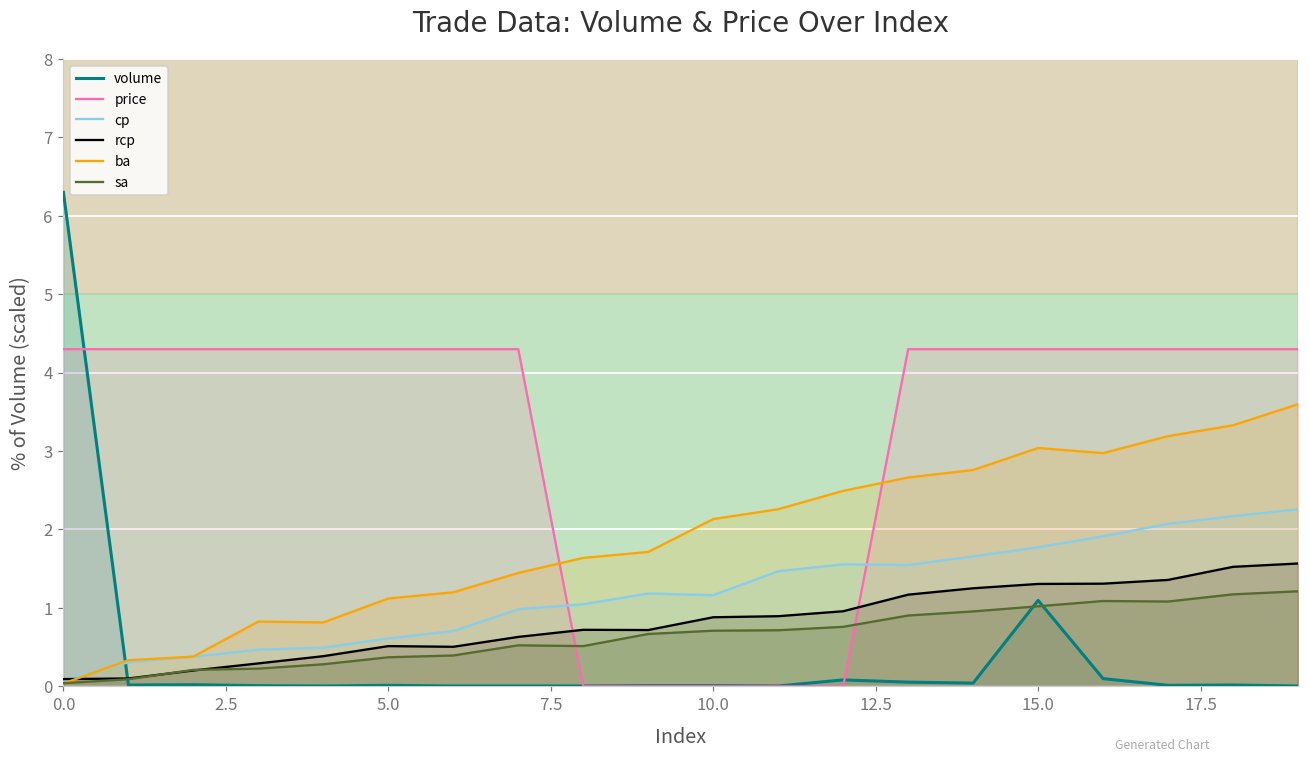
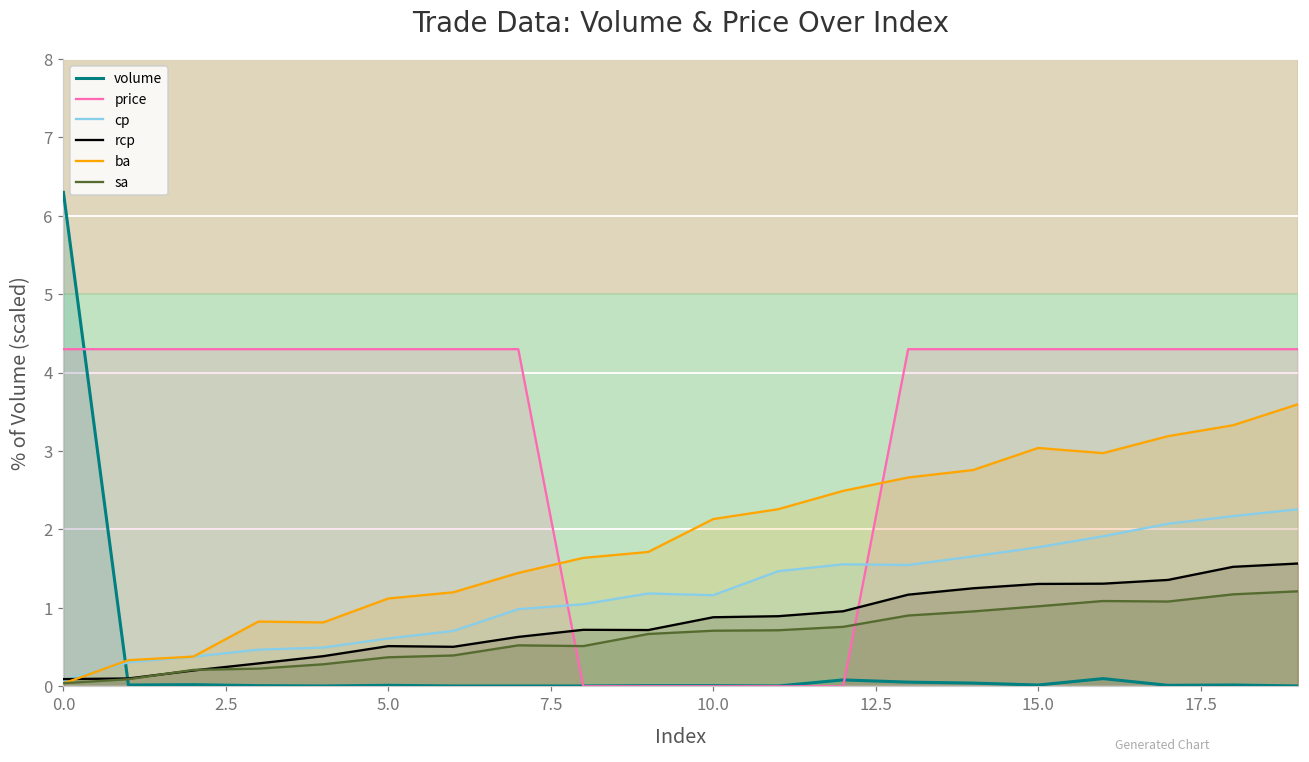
  {
    "volume": {
      "0.0": 6.3,
      "5.0": 0.0,
-     "15.0": 1.1
+     "15.0": 0.0
    },
    "price": {
      "0.0": 4.3,
      "5.0": 4.3,
      "15.0": 4.3
    },
    "cp": {
      "5.0": 0.6,
      "10.0": 1.2,
      "15.0": 1.8
    },
    "rcp": {
      "5.0": 0.5,
      "10.0": 0.9,
      "15.0": 1.3
    },
    "ba": {
      "5.0": 1.1,
      "10.0": 2.1,
      "15.0": 3.0
    },
    "sa": {
      "5.0": 0.4,
      "10.0": 0.7,
      "15.0": 1.0
    }
  }
